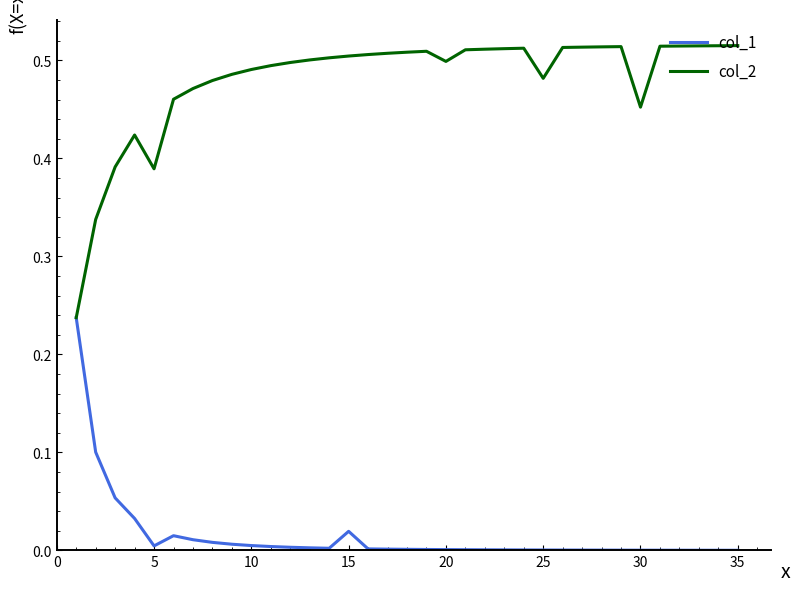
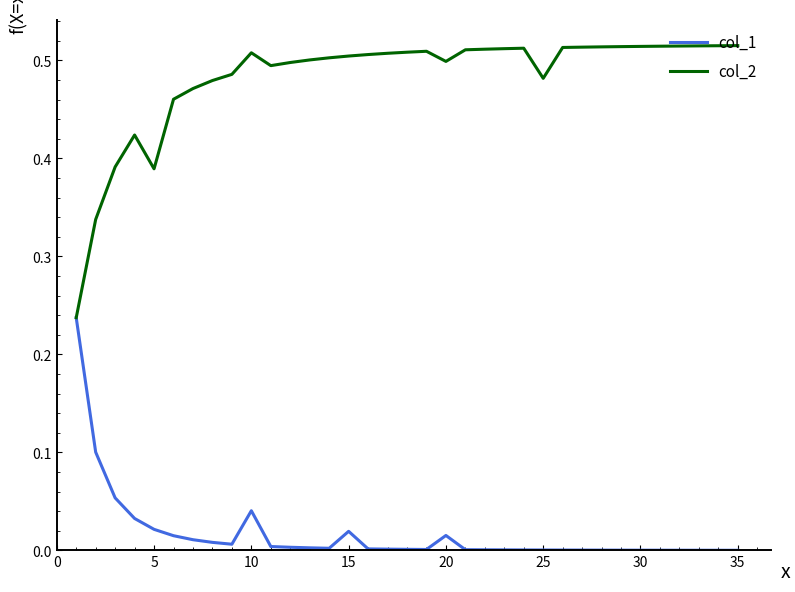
  {
    "col_1": {
-     "5": 0.00,
-     "10": 0.00,
+     "5": 0.02,
+     "10": 0.04,
      "15": 0.02,
-     "20": 0.00,
+     "20": 0.02,
      "25": 0.00,
      "30": 0.00,
      "35": 0.00
    },
    "col_2": {
      "5": 0.39,
-     "10": 0.49,
+     "10": 0.51,
      "15": 0.50,
      "20": 0.50,
      "25": 0.48,
-     "30": 0.45,
+     "30": 0.51,
      "35": 0.52
    }
  }
